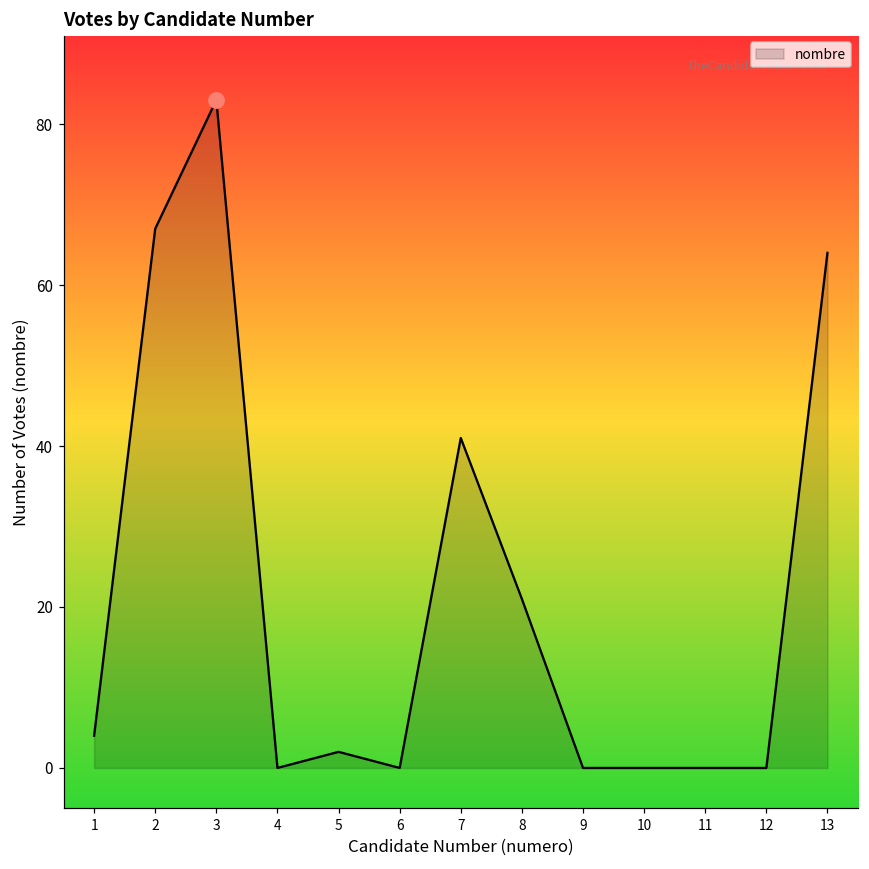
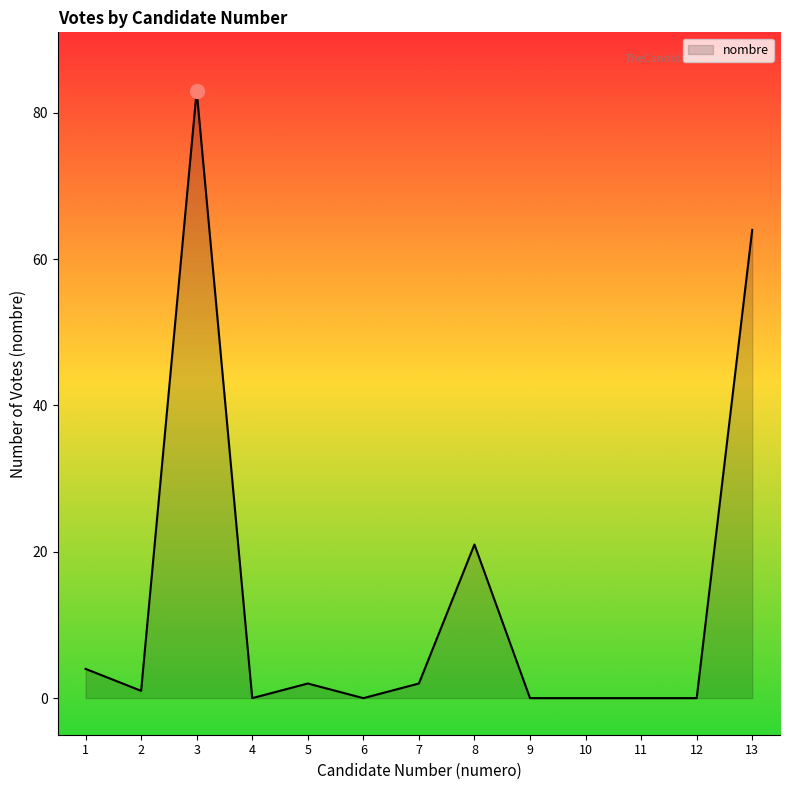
  {
    "nombre": {
      "1": 4,
-     "2": 67,
+     "2": 1,
      "4": 0,
      "5": 2,
      "6": 0,
-     "7": 41,
+     "7": 2,
      "8": 21,
      "9": 0,
      "10": 0,
      "11": 0,
      "12": 0,
      "13": 64
    }
  }
